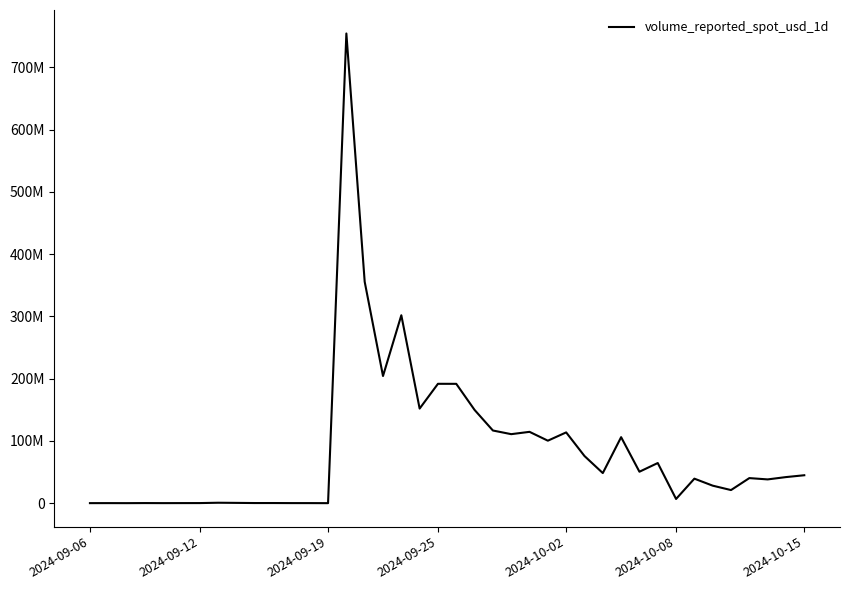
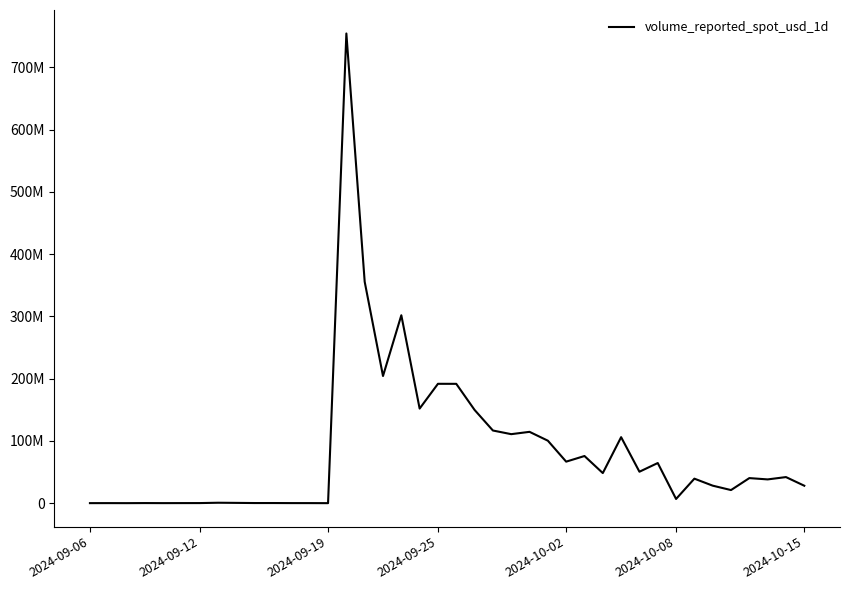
  {
    "2024-09-06": 0,
    "2024-09-12": 0,
    "2024-09-19": 0,
    "2024-09-25": 190000000,
-   "2024-10-02": 110000000,
+   "2024-10-02": 70000000,
    "2024-10-08": 10000000,
-   "2024-10-15": 40000000
+   "2024-10-15": 30000000
  }
